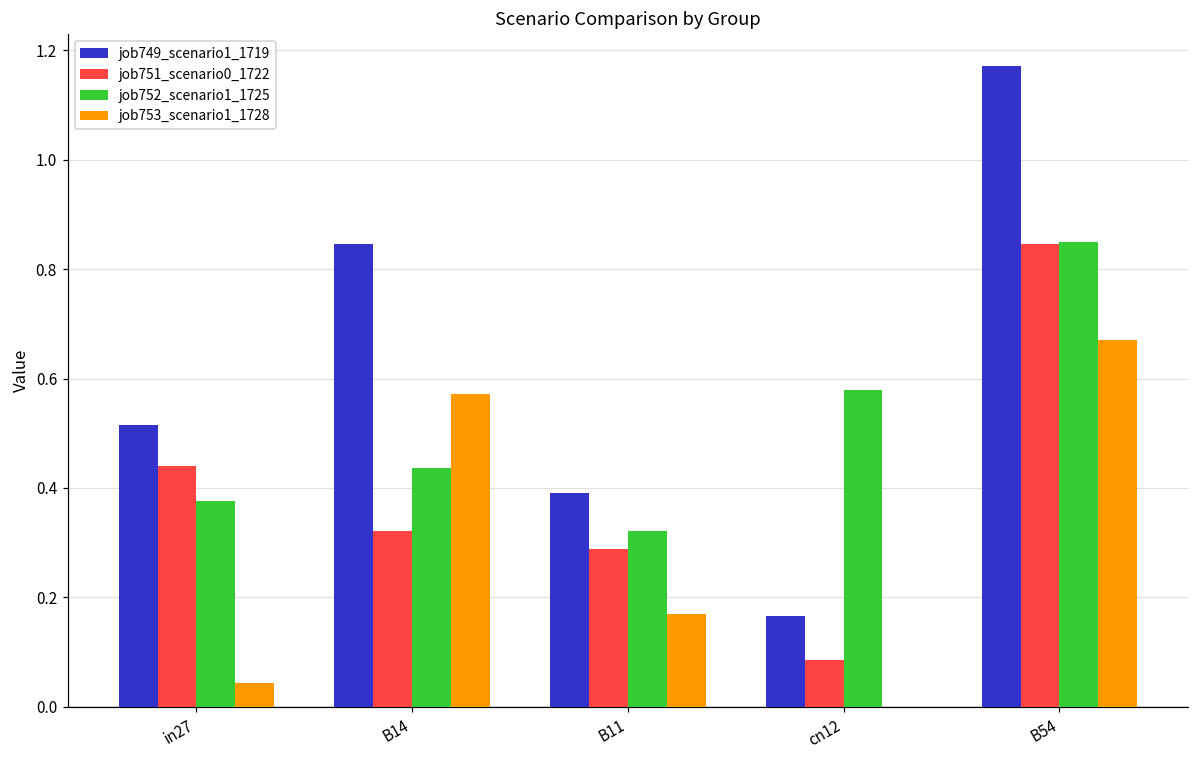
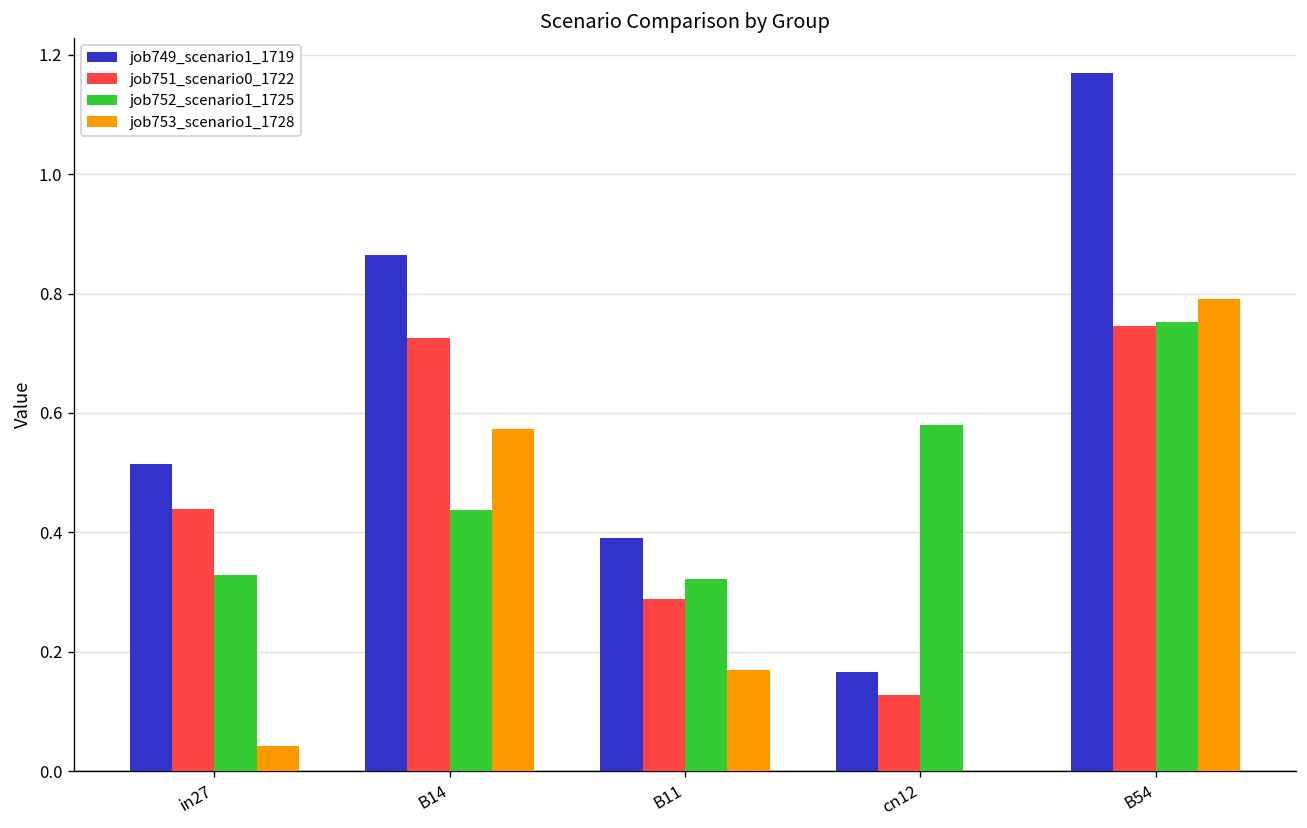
  {
    "job749_scenario1_1719": {
      "in27": 0.52,
-     "B14": 0.85,
+     "B14": 0.86,
      "B11": 0.39,
      "cn12": 0.17,
      "B54": 1.17
    },
    "job751_scenario0_1722": {
      "in27": 0.44,
-     "B14": 0.32,
+     "B14": 0.73,
      "B11": 0.29,
-     "cn12": 0.09,
-     "B54": 0.85
+     "cn12": 0.13,
+     "B54": 0.75
    },
    "job752_scenario1_1725": {
-     "in27": 0.38,
+     "in27": 0.33,
      "B14": 0.44,
      "B11": 0.32,
      "cn12": 0.58,
-     "B54": 0.85
+     "B54": 0.75
    },
    "job753_scenario1_1728": {
      "in27": 0.04,
      "B14": 0.57,
      "B11": 0.17,
      "cn12": 0.00,
-     "B54": 0.67
+     "B54": 0.79
    }
  }
